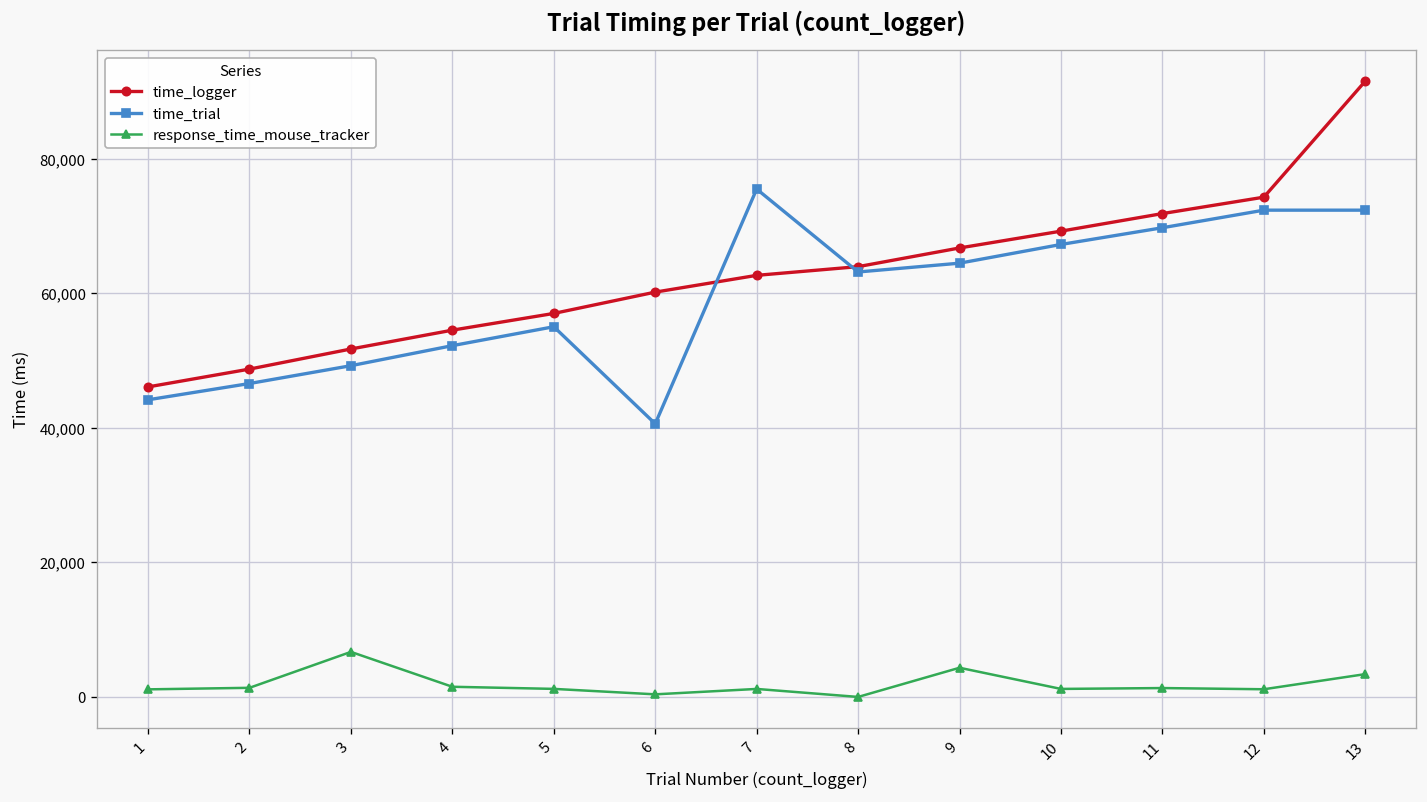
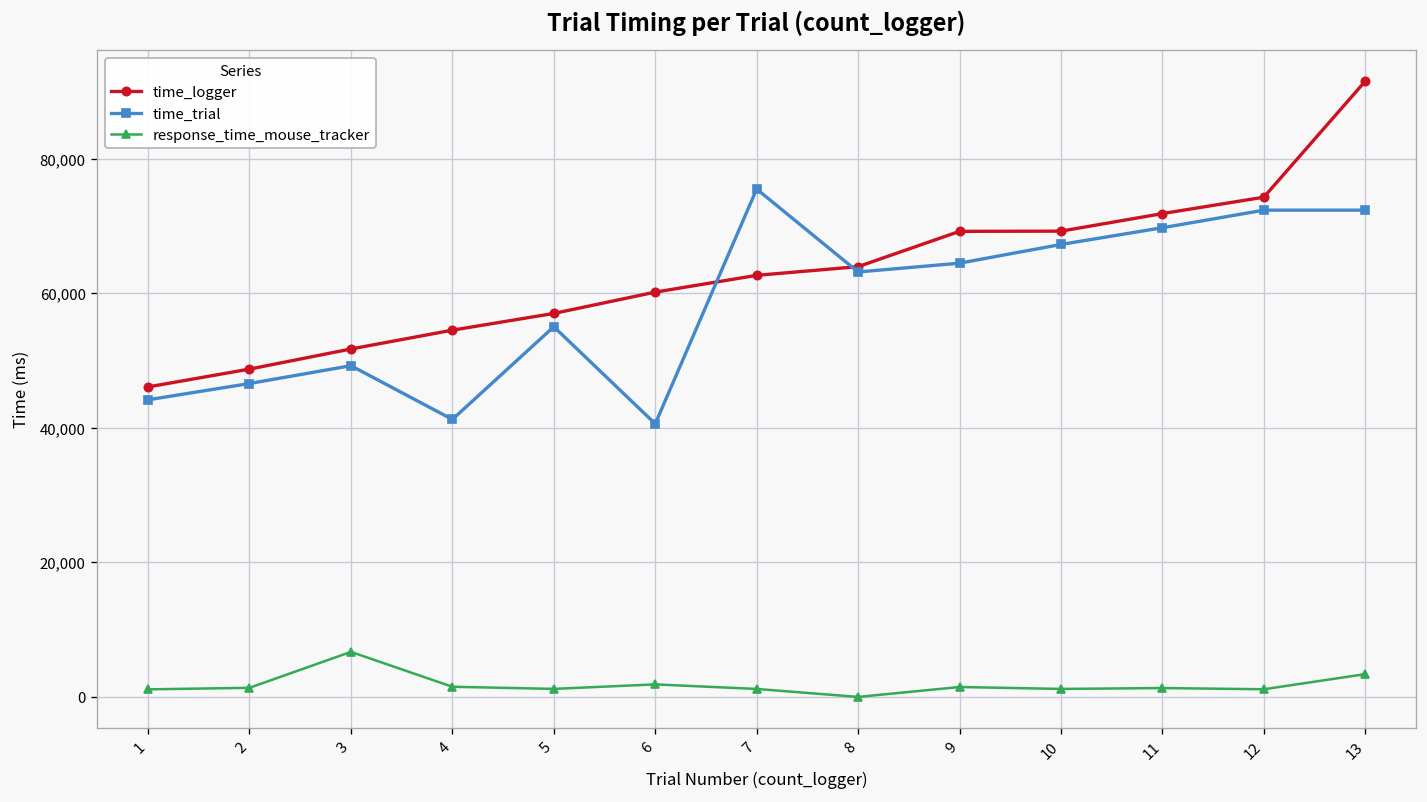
  {
    "time_logger": {
      "1": "46,000",
      "2": "49,000",
      "3": "52,000",
      "4": "55,000",
      "5": "57,000",
      "6": "60,000",
      "7": "63,000",
      "8": "64,000",
-     "9": "67,000",
+     "9": "69,000",
      "10": "69,000",
      "11": "72,000",
      "12": "74,000",
      "13": "92,000"
    },
    "time_trial": {
      "1": "44,000",
      "2": "47,000",
      "3": "49,000",
-     "4": "52,000",
+     "4": "41,000",
      "5": "55,000",
      "6": "41,000",
      "7": "75,000",
      "8": "63,000",
      "9": "64,000",
      "10": "67,000",
      "11": "70,000",
      "12": "72,000",
      "13": "72,000"
    },
    "response_time_mouse_tracker": {
      "1": "1,000",
      "2": "1,000",
      "3": "7,000",
      "4": "2,000",
      "5": "1,000",
-     "6": "0",
+     "6": "2,000",
      "7": "1,000",
      "8": "0",
-     "9": "4,000",
+     "9": "1,000",
      "10": "1,000",
      "11": "1,000",
      "12": "1,000",
      "13": "3,000"
    }
  }
